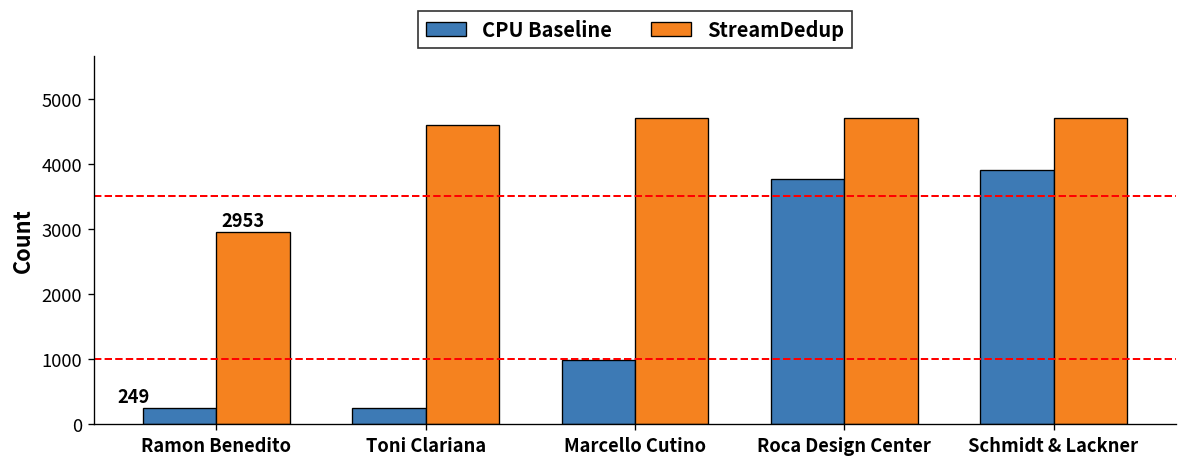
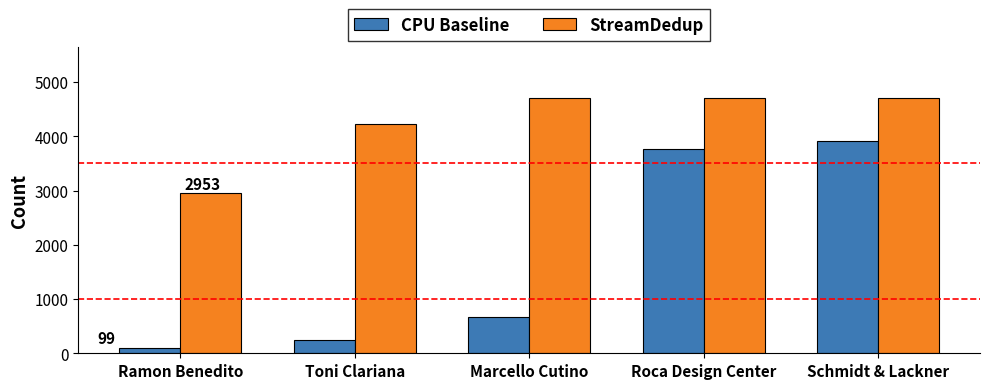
  {
    "CPU Baseline": {
-     "Ramon Benedito": 249,
-     "Marcello Cutino": 1000
+     "Ramon Benedito": 99,
+     "Marcello Cutino": 700
    },
    "StreamDedup": {
-     "Toni Clariana": 4600,
+     "Toni Clariana": 4200,
      "Marcello Cutino": 4700,
      "Roca Design Center": 4700,
      "Schmidt & Lackner": 4700
    }
  }
